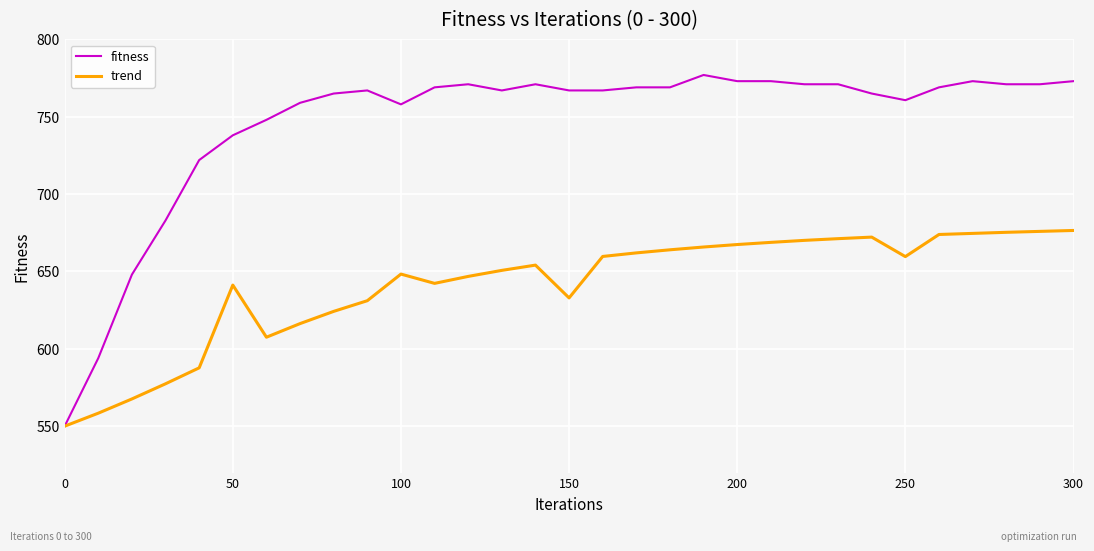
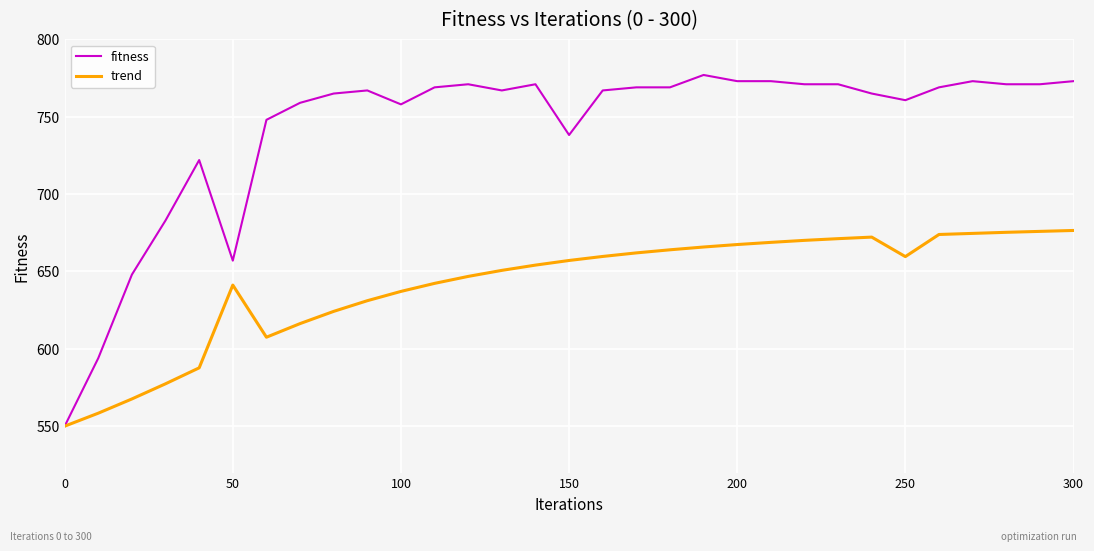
  {
    "fitness": {
-     "50": 738,
+     "50": 657,
      "100": 758,
-     "150": 767,
+     "150": 738,
      "200": 773,
      "250": 761,
      "300": 773
    },
    "trend": {
      "50": 641,
-     "100": 648,
-     "150": 633,
+     "100": 637,
+     "150": 657,
      "200": 667,
      "250": 660,
      "300": 677
    }
  }
